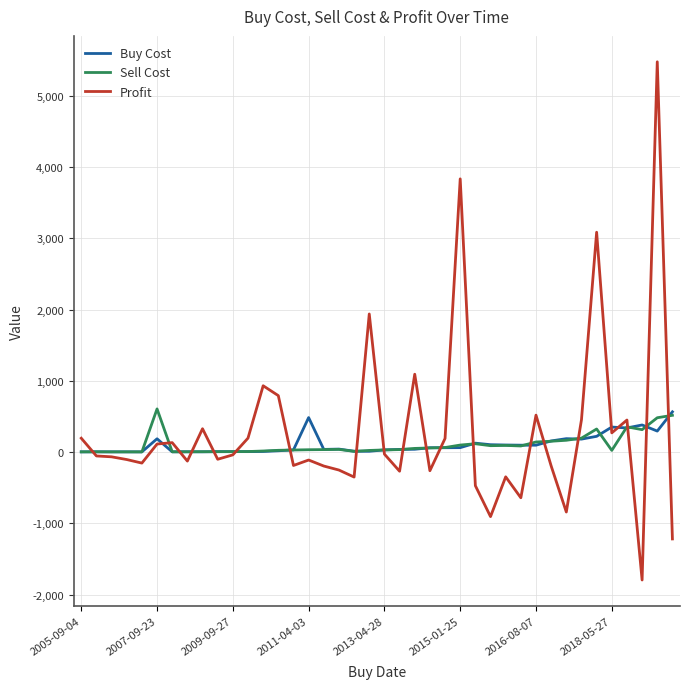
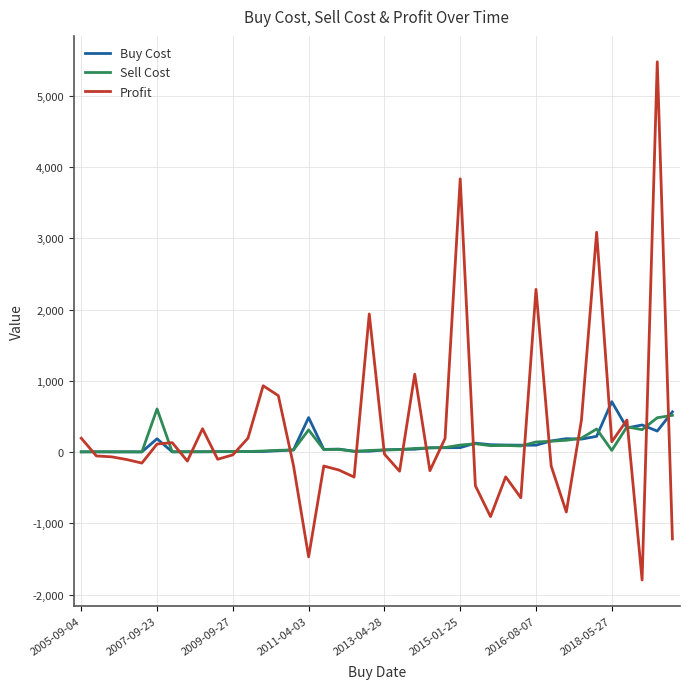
  {
    "Buy Cost": {
      "2007-09-23": "200",
      "2011-04-03": "500",
      "2016-08-07": "100",
-     "2018-05-27": "400"
+     "2018-05-27": "700"
    },
    "Sell Cost": {
      "2007-09-23": "600",
-     "2011-04-03": "0",
+     "2011-04-03": "300",
      "2016-08-07": "100",
      "2018-05-27": "0"
    },
    "Profit": {
      "2005-09-04": "200",
      "2007-09-23": "100",
      "2009-09-27": "0",
-     "2011-04-03": "-100",
+     "2011-04-03": "-1,500",
      "2013-04-28": "0",
      "2015-01-25": "3,800",
-     "2016-08-07": "500",
-     "2018-05-27": "300"
+     "2016-08-07": "2,300",
+     "2018-05-27": "100"
    }
  }
